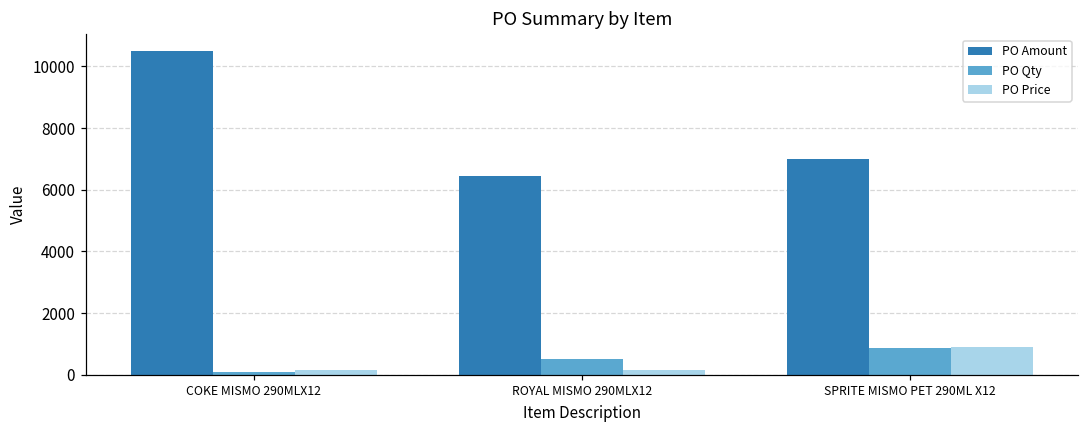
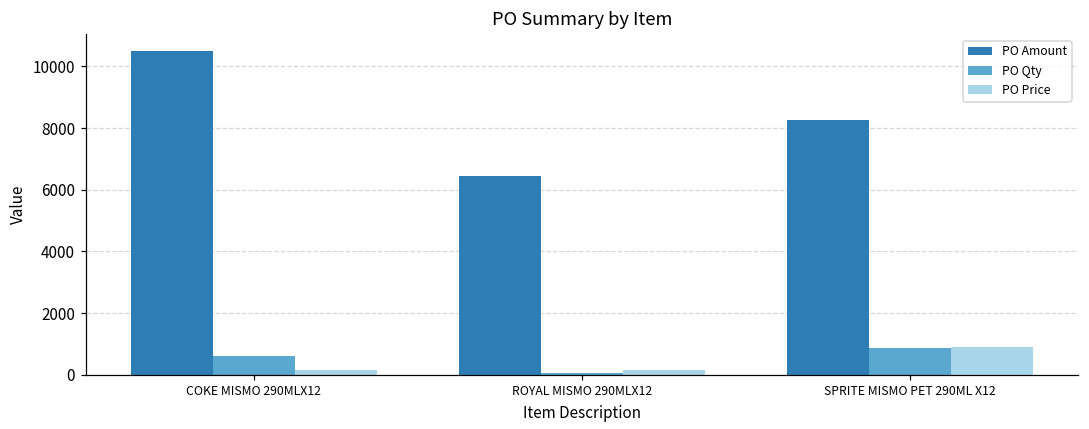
  {
    "PO Amount": {
      "COKE MISMO 290MLX12": 10500,
      "ROYAL MISMO 290MLX12": 6400,
-     "SPRITE MISMO PET 290ML X12": 7000
+     "SPRITE MISMO PET 290ML X12": 8300
    },
    "PO Qty": {
-     "COKE MISMO 290MLX12": 100,
-     "ROYAL MISMO 290MLX12": 500,
+     "COKE MISMO 290MLX12": 600,
+     "ROYAL MISMO 290MLX12": 100,
      "SPRITE MISMO PET 290ML X12": 900
    },
    "PO Price": {
      "COKE MISMO 290MLX12": 100,
      "ROYAL MISMO 290MLX12": 100,
      "SPRITE MISMO PET 290ML X12": 900
    }
  }
